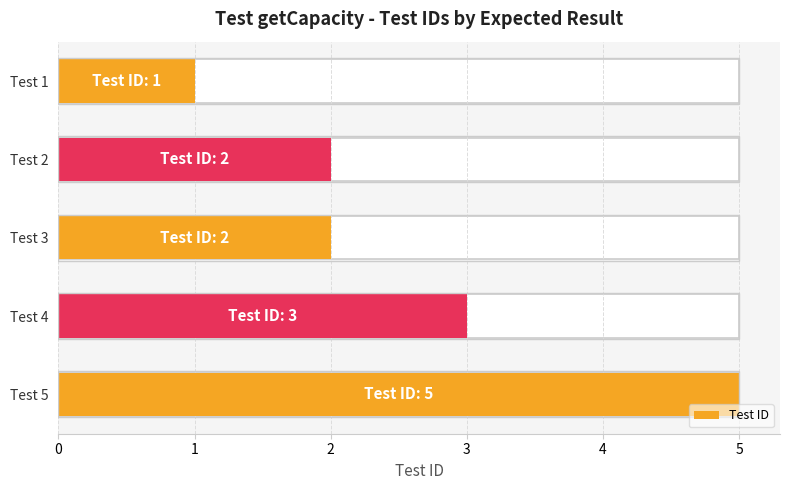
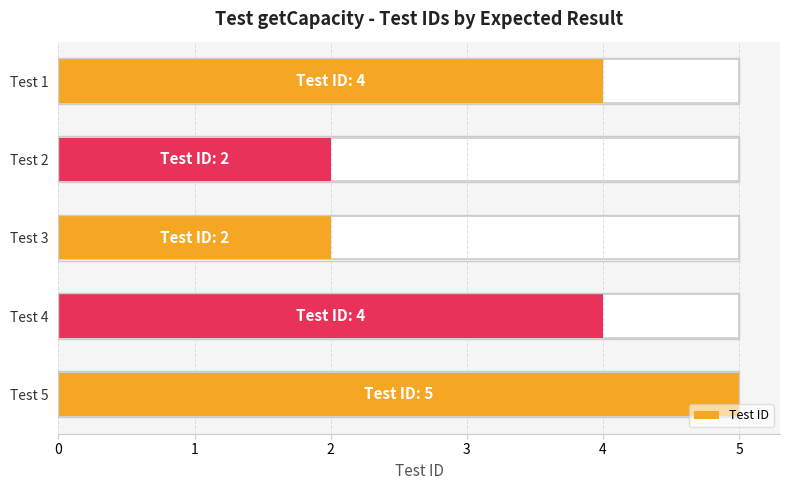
  {
    "Test ID": {
-     "Test 1": 1,
-     "Test 4": 3,
+     "Test 1": 4,
+     "Test 4": 4,
      "Test 5": 5
    }
  }
